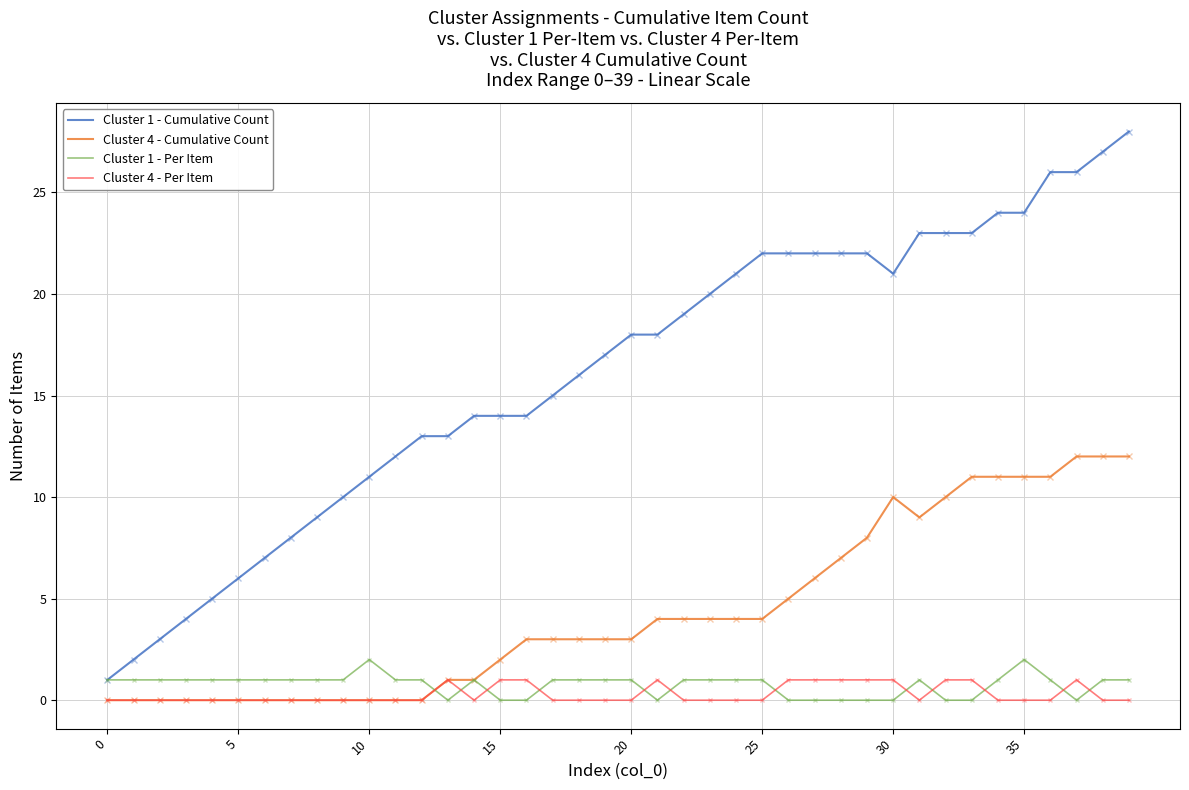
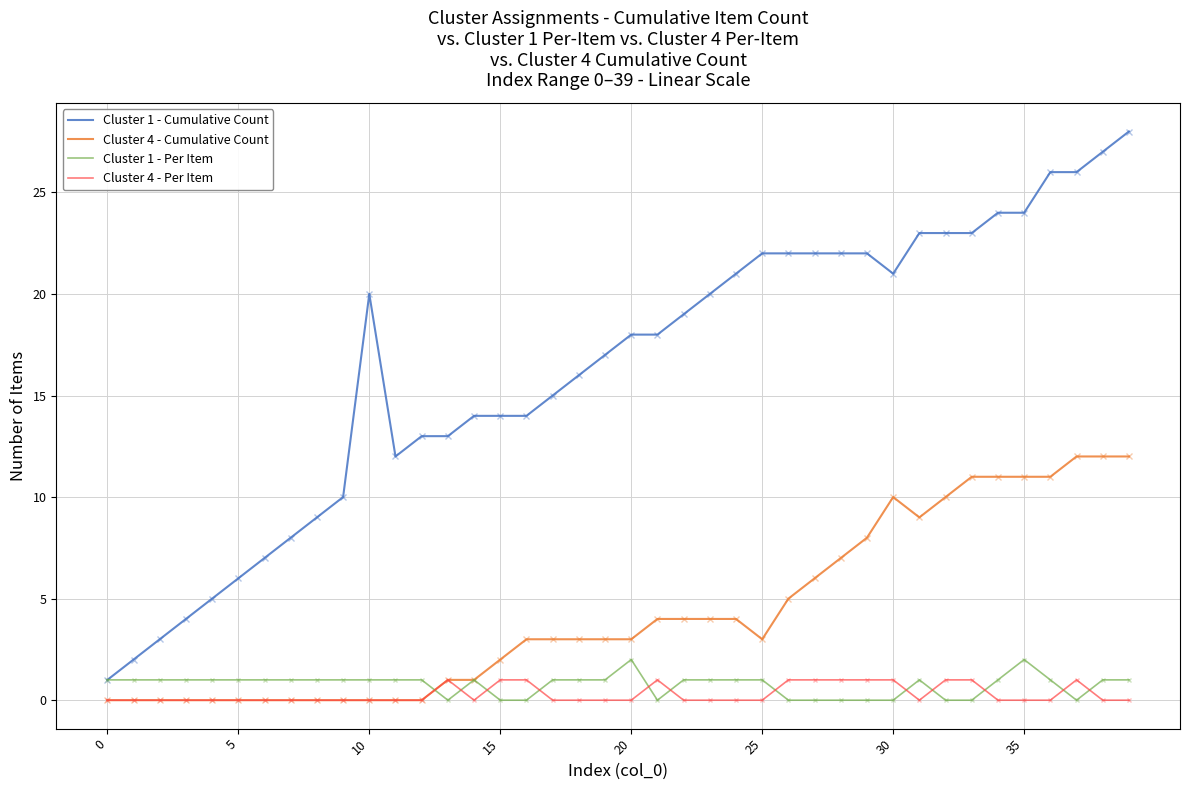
  {
    "Cluster 1 - Cumulative Count": {
      "5": 6,
-     "10": 11,
+     "10": 20,
      "15": 14,
      "20": 18,
      "25": 22,
      "30": 21,
      "35": 24
    },
    "Cluster 4 - Cumulative Count": {
      "15": 2,
      "20": 3,
-     "25": 4,
+     "25": 3,
      "30": 10,
      "35": 11
    },
    "Cluster 1 - Per Item": {
      "5": 1,
-     "10": 2,
+     "10": 1,
      "15": 0,
-     "20": 1,
+     "20": 2,
      "25": 1,
      "30": 0,
      "35": 2
    },
    "Cluster 4 - Per Item": {
      "15": 1,
      "20": 0,
      "25": 0,
      "30": 1,
      "35": 0
    }
  }
